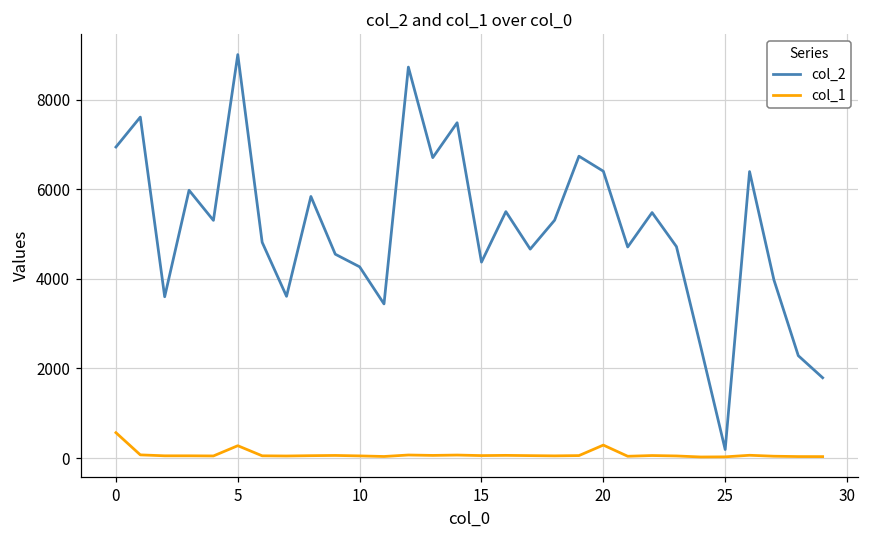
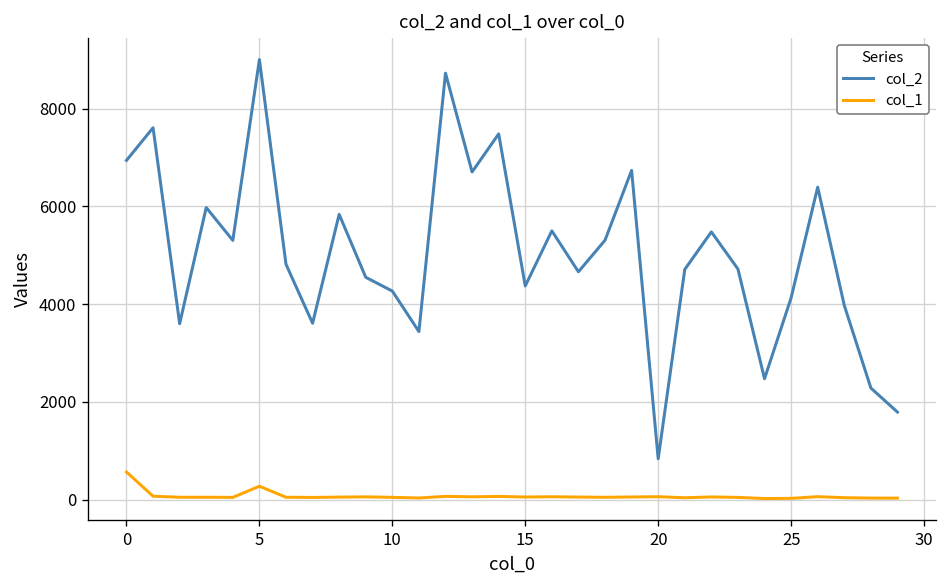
  {
    "col_2": {
      "0": 6900,
      "5": 9000,
      "10": 4300,
      "15": 4400,
-     "20": 6400,
-     "25": 200
+     "20": 800,
+     "25": 4100
    },
    "col_1": {
      "0": 600,
      "5": 300,
      "10": 0,
      "15": 100,
-     "20": 300,
+     "20": 100,
      "25": 0
    }
  }
